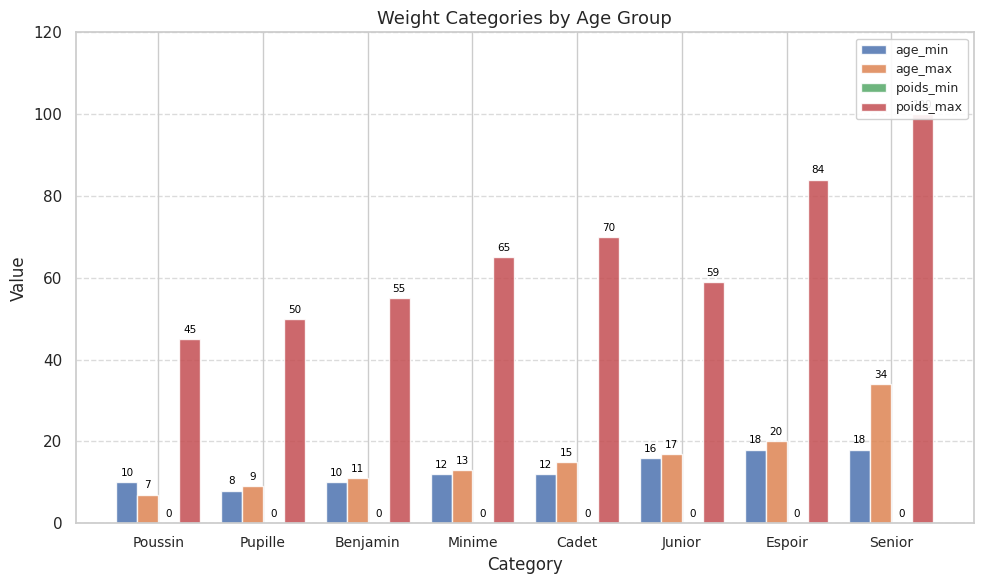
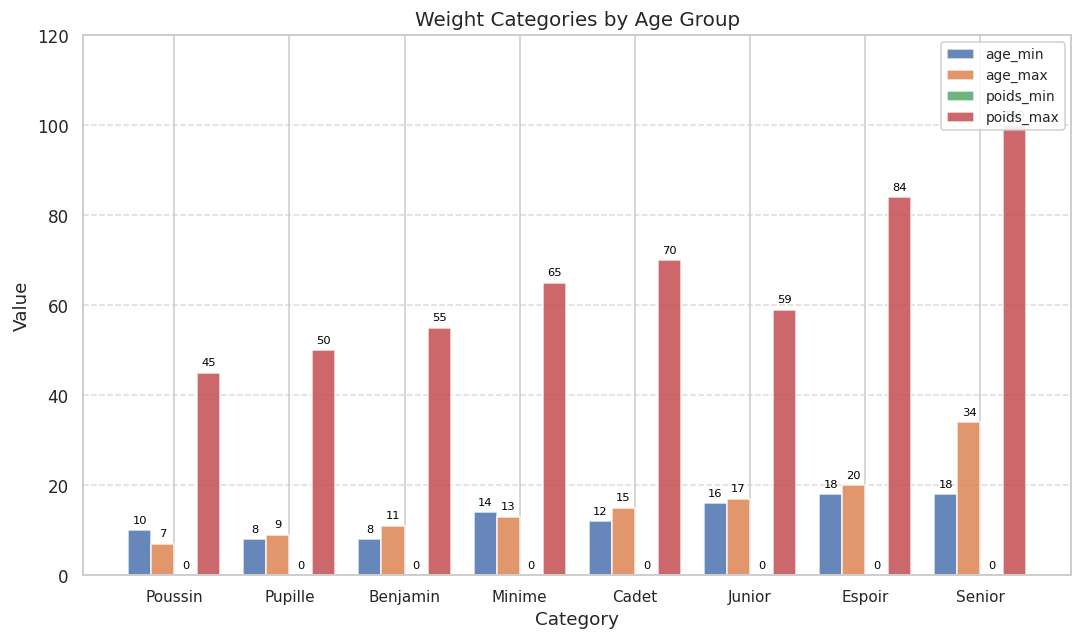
  {
    "age_min": {
      "Poussin": 10,
      "Pupille": 8,
-     "Benjamin": 10,
-     "Minime": 12,
+     "Benjamin": 8,
+     "Minime": 14,
      "Cadet": 12,
      "Junior": 16,
      "Espoir": 18,
      "Senior": 18
    },
    "poids_min": {
      "Poussin": 0,
      "Pupille": 0,
      "Benjamin": 0,
      "Minime": 0,
      "Cadet": 0,
      "Junior": 0,
      "Espoir": 0,
      "Senior": 0
    }
  }
